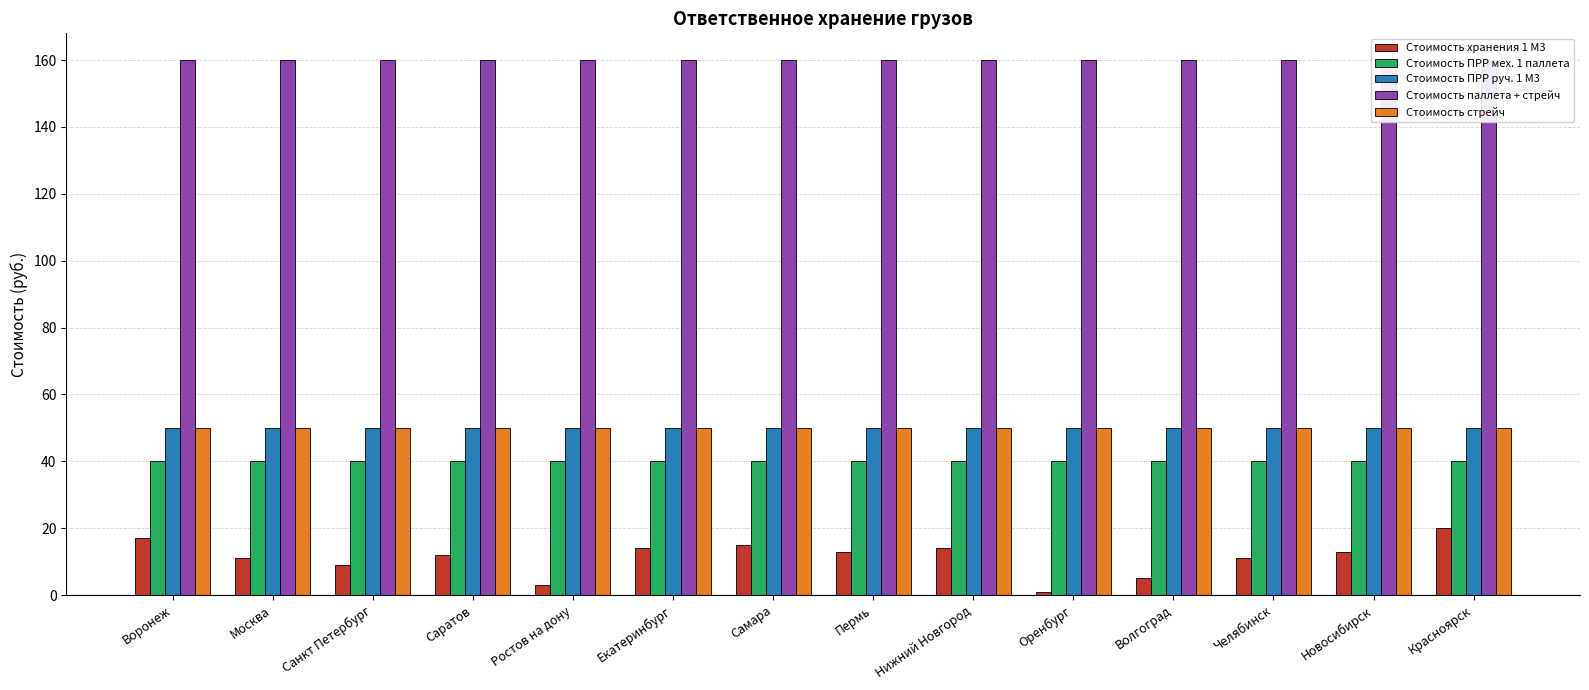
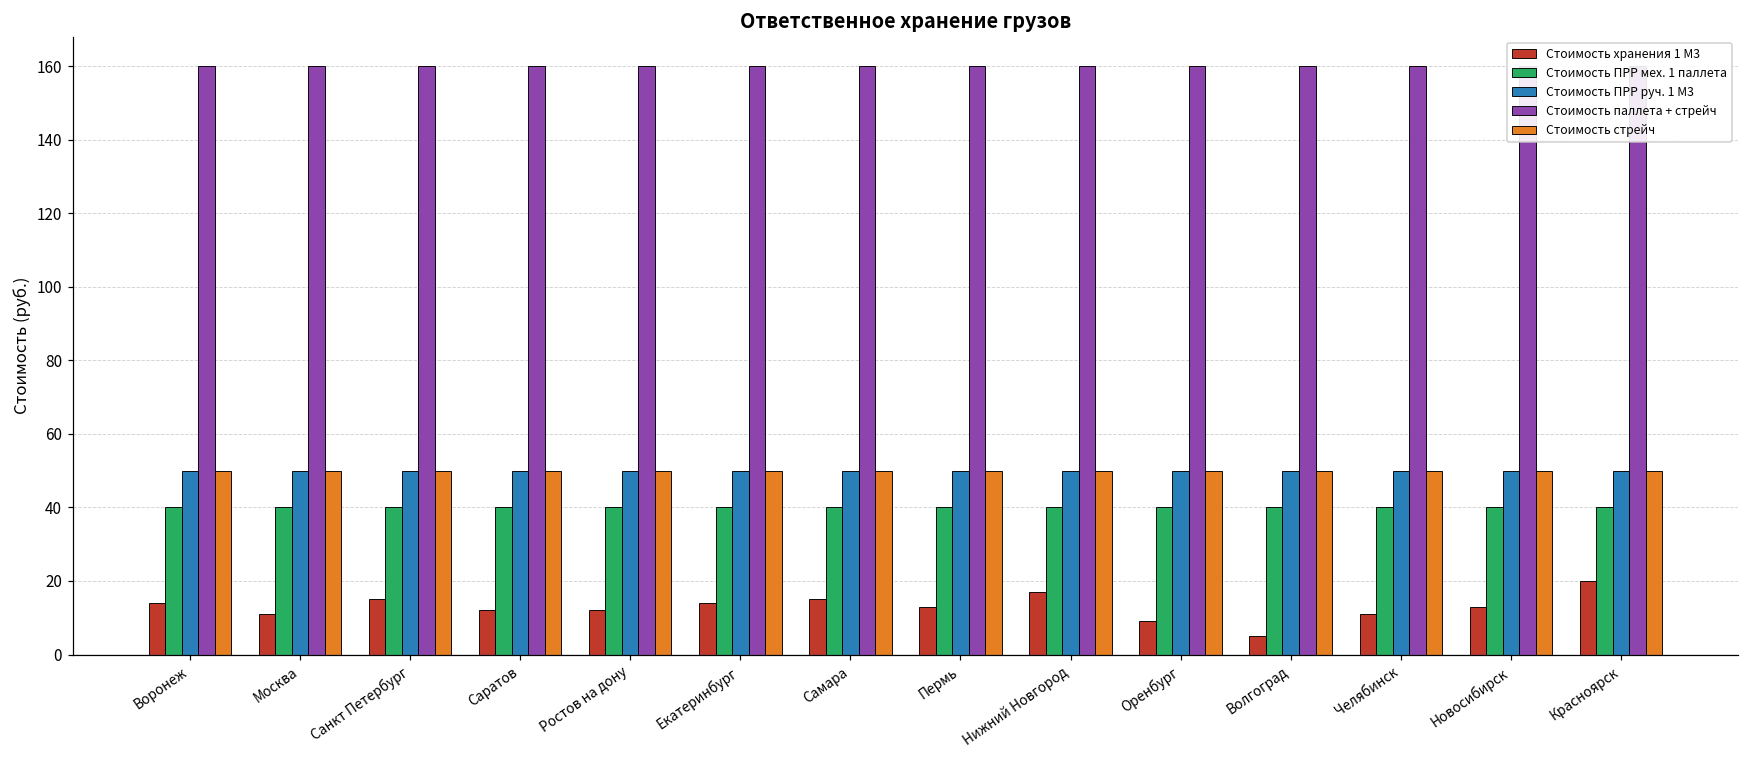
  {
    "Стоимость хранения 1 М3": {
-     "Воронеж": 17,
+     "Воронеж": 14,
      "Москва": 11,
-     "Санкт Петербург": 9,
+     "Санкт Петербург": 15,
      "Саратов": 12,
-     "Ростов на дону": 3,
+     "Ростов на дону": 12,
      "Екатеринбург": 14,
      "Самара": 15,
      "Пермь": 13,
-     "Нижний Новгород": 14,
-     "Оренбург": 1,
+     "Нижний Новгород": 17,
+     "Оренбург": 9,
      "Волгоград": 5,
      "Челябинск": 11,
      "Новосибирск": 13,
      "Красноярск": 20
    },
    "Стоимость ПРР мех. 1 паллета": {
      "Воронеж": 40,
      "Москва": 40,
      "Санкт Петербург": 40,
      "Саратов": 40,
      "Ростов на дону": 40,
      "Екатеринбург": 40,
      "Самара": 40,
      "Пермь": 40,
      "Нижний Новгород": 40,
      "Оренбург": 40,
      "Волгоград": 40,
      "Челябинск": 40,
      "Новосибирск": 40,
      "Красноярск": 40
    },
    "Стоимость ПРР руч. 1 М3": {
      "Воронеж": 50,
      "Москва": 50,
      "Санкт Петербург": 50,
      "Саратов": 50,
      "Ростов на дону": 50,
      "Екатеринбург": 50,
      "Самара": 50,
      "Пермь": 50,
      "Нижний Новгород": 50,
      "Оренбург": 50,
      "Волгоград": 50,
      "Челябинск": 50,
      "Новосибирск": 50,
      "Красноярск": 50
    },
    "Стоимость паллета + стрейч": {
      "Воронеж": 160,
      "Москва": 160,
      "Санкт Петербург": 160,
      "Саратов": 160,
      "Ростов на дону": 160,
      "Екатеринбург": 160,
      "Самара": 160,
      "Пермь": 160,
      "Нижний Новгород": 160,
      "Оренбург": 160,
      "Волгоград": 160,
      "Челябинск": 160
    },
    "Стоимость стрейч": {
      "Воронеж": 50,
      "Москва": 50,
      "Санкт Петербург": 50,
      "Саратов": 50,
      "Ростов на дону": 50,
      "Екатеринбург": 50,
      "Самара": 50,
      "Пермь": 50,
      "Нижний Новгород": 50,
      "Оренбург": 50,
      "Волгоград": 50,
      "Челябинск": 50,
      "Новосибирск": 50,
      "Красноярск": 50
    }
  }
